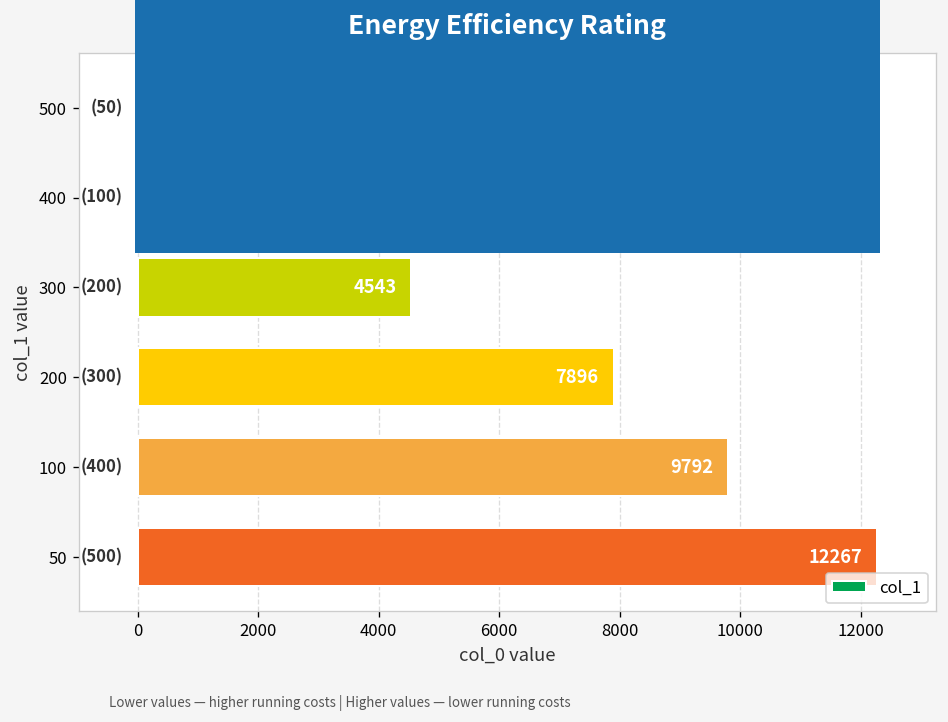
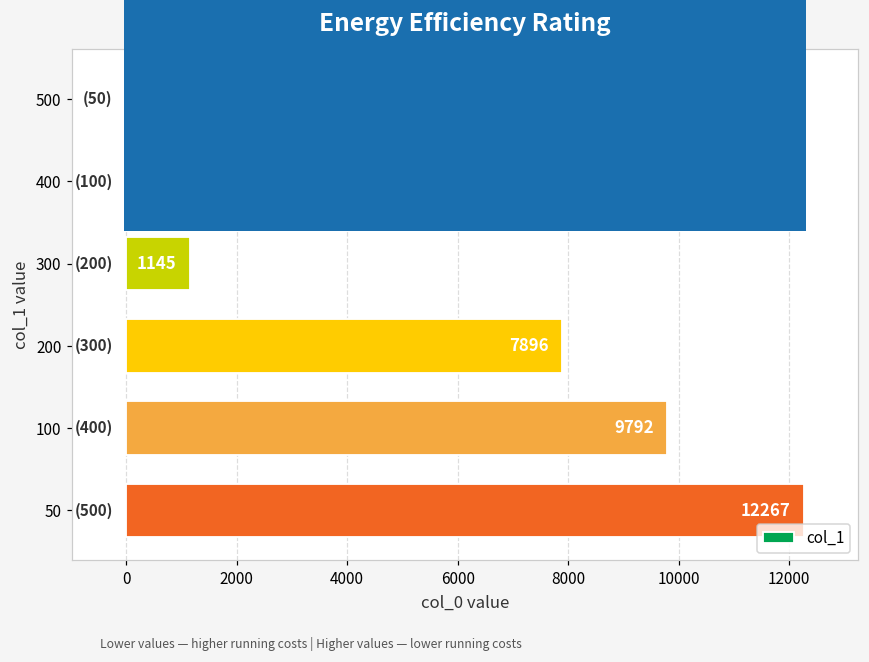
  {
-   "300": 4543,
+   "300": 1145,
    "200": 7896,
    "100": 9792,
    "50": 12267
  }
